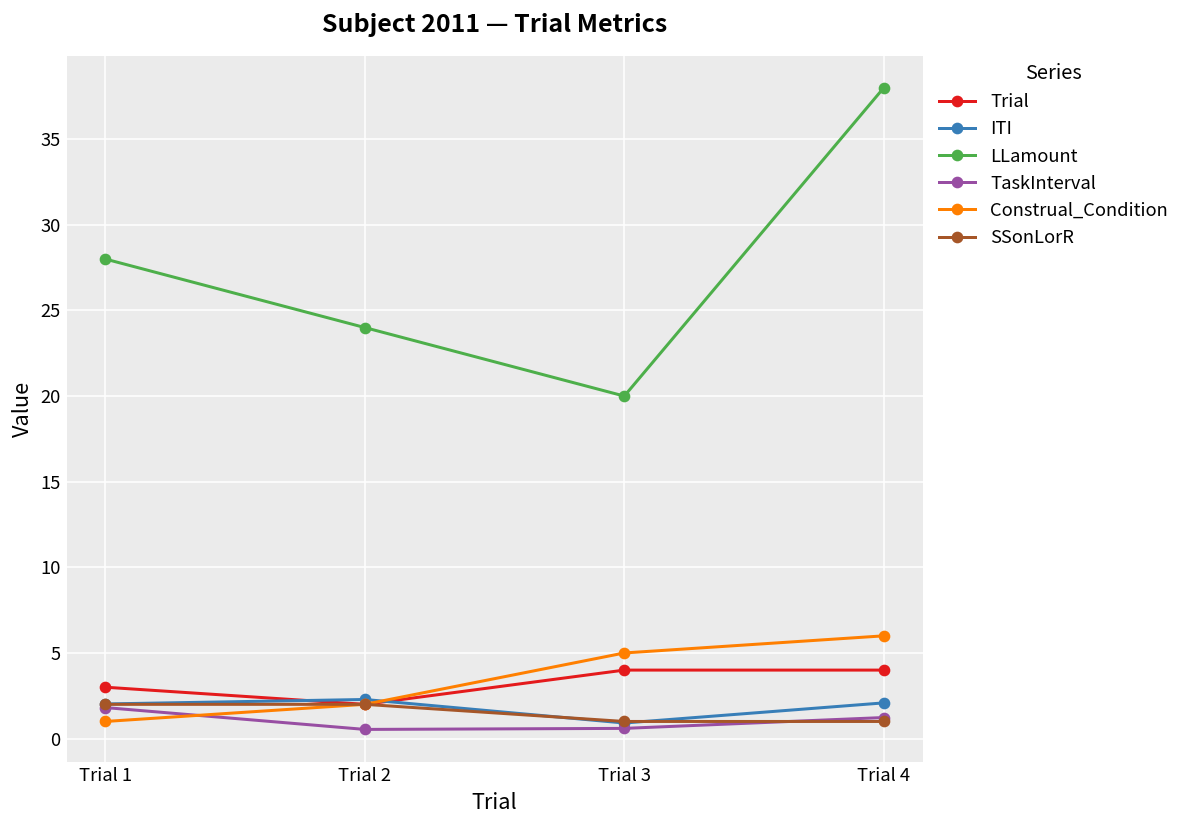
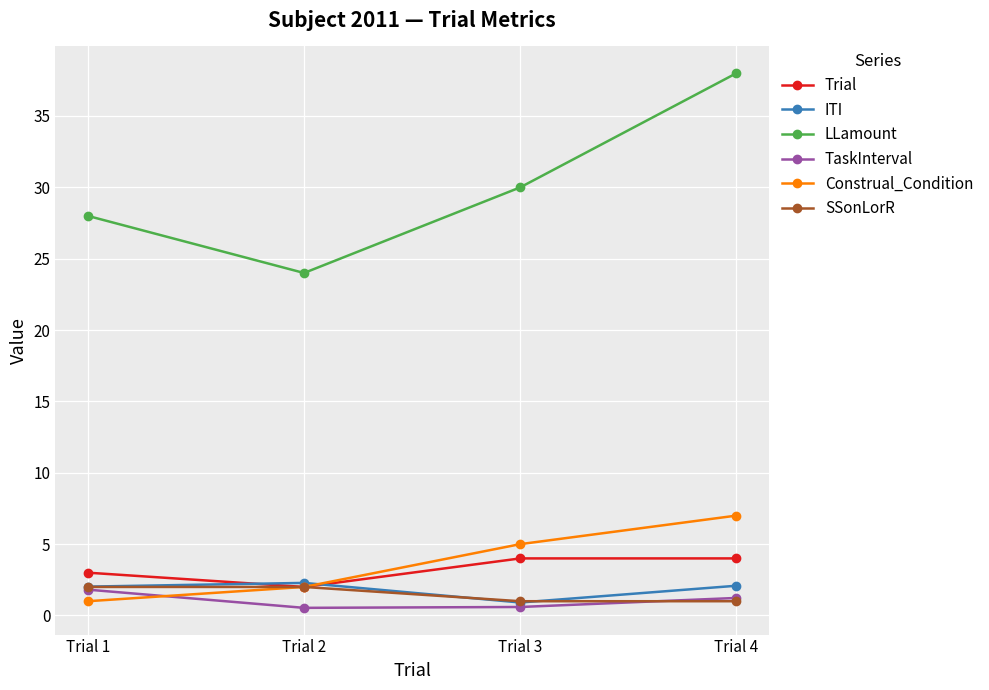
  {
    "Trial": {
      "Trial 1": 3,
      "Trial 3": 4,
      "Trial 4": 4
    },
    "ITI": {
      "Trial 2": 2.3,
      "Trial 4": 2
    },
    "LLamount": {
      "Trial 1": 28,
      "Trial 2": 24,
-     "Trial 3": 20,
+     "Trial 3": 30,
      "Trial 4": 38
    },
    "TaskInterval": {
      "Trial 1": 1.8,
      "Trial 2": 0.5,
      "Trial 3": 0.6,
      "Trial 4": 1.2
    },
    "Construal_Condition": {
      "Trial 1": 1,
      "Trial 3": 5,
-     "Trial 4": 6
+     "Trial 4": 7
    },
    "SSonLorR": {
      "Trial 4": 1
    }
  }
